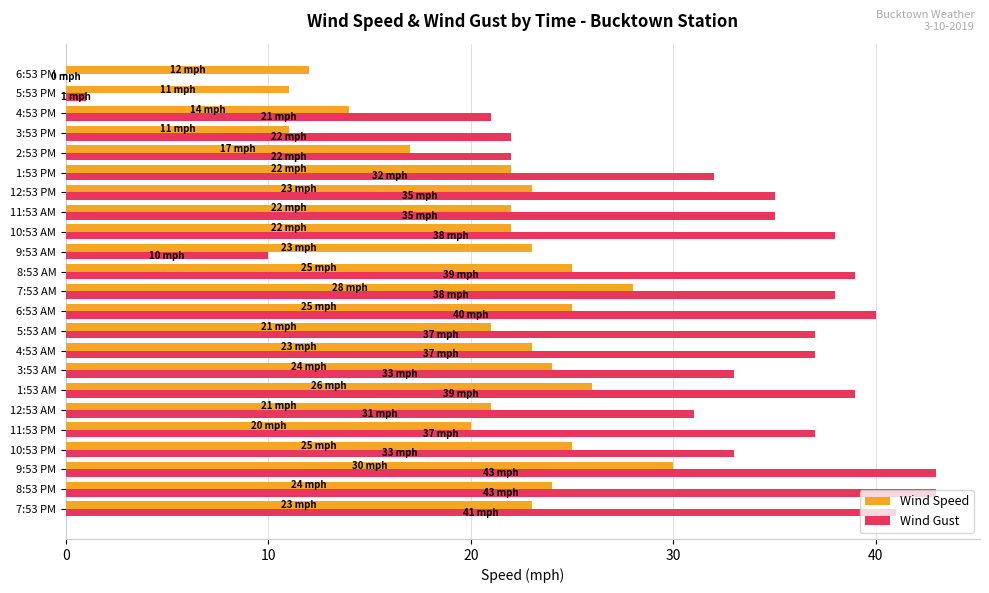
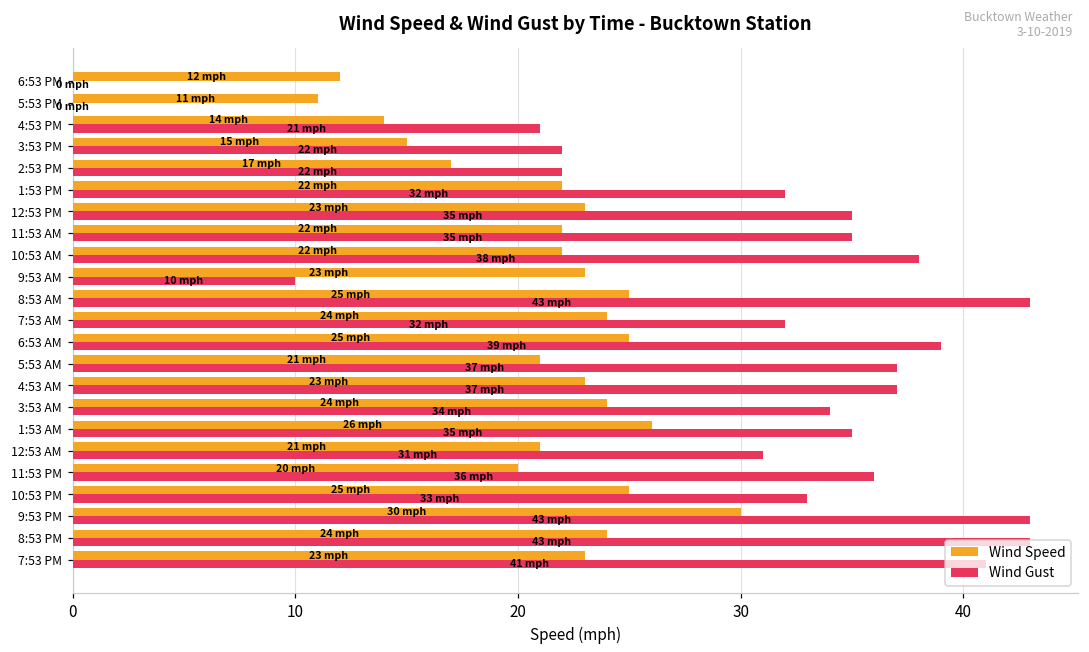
  {
    "Wind Speed": {
      "6:53 PM": 12,
      "5:53 PM": 11,
      "4:53 PM": 14,
-     "3:53 PM": 11,
+     "3:53 PM": 15,
      "2:53 PM": 17,
      "1:53 PM": 22,
      "12:53 PM": 23,
      "11:53 AM": 22,
      "10:53 AM": 22,
      "9:53 AM": 23,
      "8:53 AM": 25,
-     "7:53 AM": 28,
+     "7:53 AM": 24,
      "6:53 AM": 25,
      "5:53 AM": 21,
      "4:53 AM": 23,
      "3:53 AM": 24,
      "1:53 AM": 26,
      "12:53 AM": 21,
      "11:53 PM": 20,
      "10:53 PM": 25,
      "9:53 PM": 30,
      "8:53 PM": 24,
      "7:53 PM": 23
    },
    "Wind Gust": {
      "6:53 PM": 0,
-     "5:53 PM": 1,
+     "5:53 PM": 0,
      "4:53 PM": 21,
      "3:53 PM": 22,
      "2:53 PM": 22,
      "1:53 PM": 32,
      "12:53 PM": 35,
      "11:53 AM": 35,
      "10:53 AM": 38,
      "9:53 AM": 10,
-     "8:53 AM": 39,
-     "7:53 AM": 38,
-     "6:53 AM": 40,
+     "8:53 AM": 43,
+     "7:53 AM": 32,
+     "6:53 AM": 39,
      "5:53 AM": 37,
      "4:53 AM": 37,
-     "3:53 AM": 33,
-     "1:53 AM": 39,
+     "3:53 AM": 34,
+     "1:53 AM": 35,
      "12:53 AM": 31,
-     "11:53 PM": 37,
+     "11:53 PM": 36,
      "10:53 PM": 33,
      "9:53 PM": 43
    }
  }
